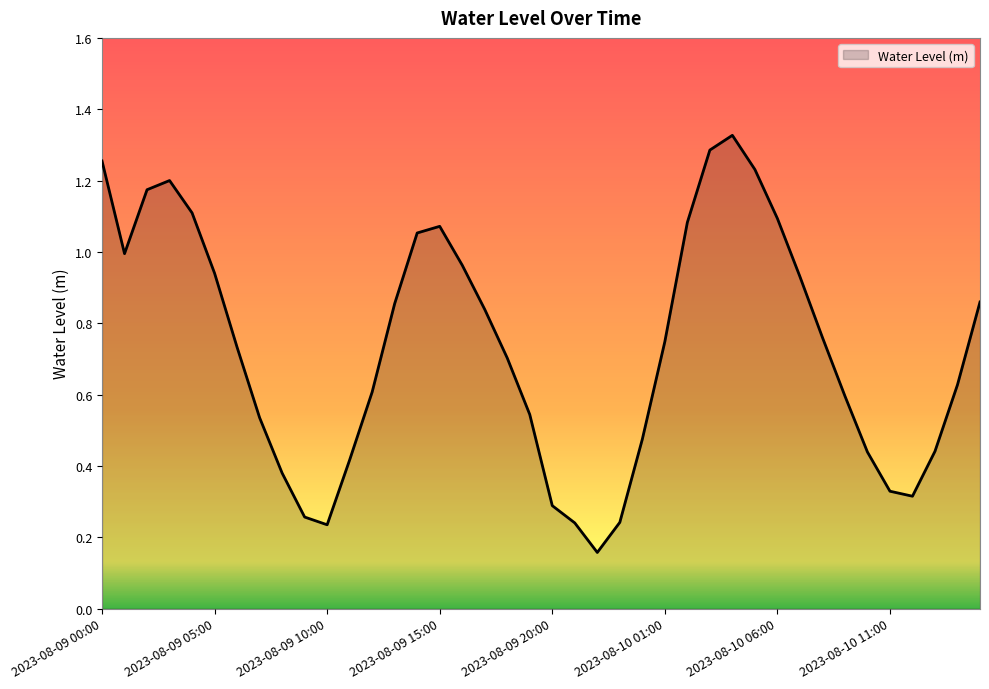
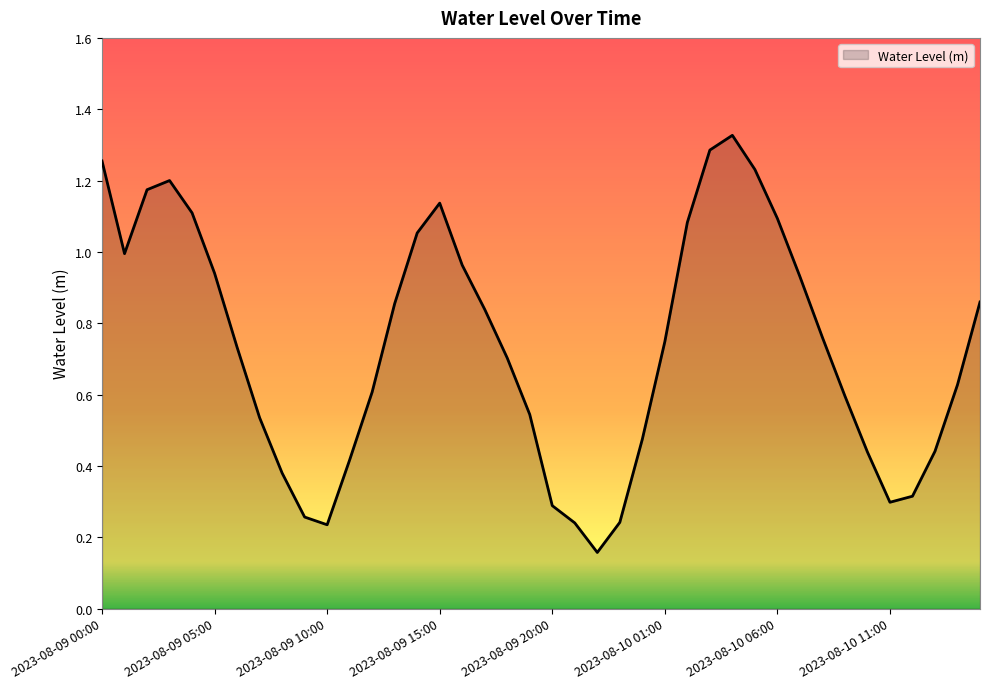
  {
    "2023-08-09 00:00": 1.25,
    "2023-08-09 05:00": 0.94,
    "2023-08-09 10:00": 0.23,
-   "2023-08-09 15:00": 1.07,
+   "2023-08-09 15:00": 1.14,
    "2023-08-09 20:00": 0.29,
    "2023-08-10 01:00": 0.75,
    "2023-08-10 06:00": 1.09,
-   "2023-08-10 11:00": 0.33
+   "2023-08-10 11:00": 0.30
  }
